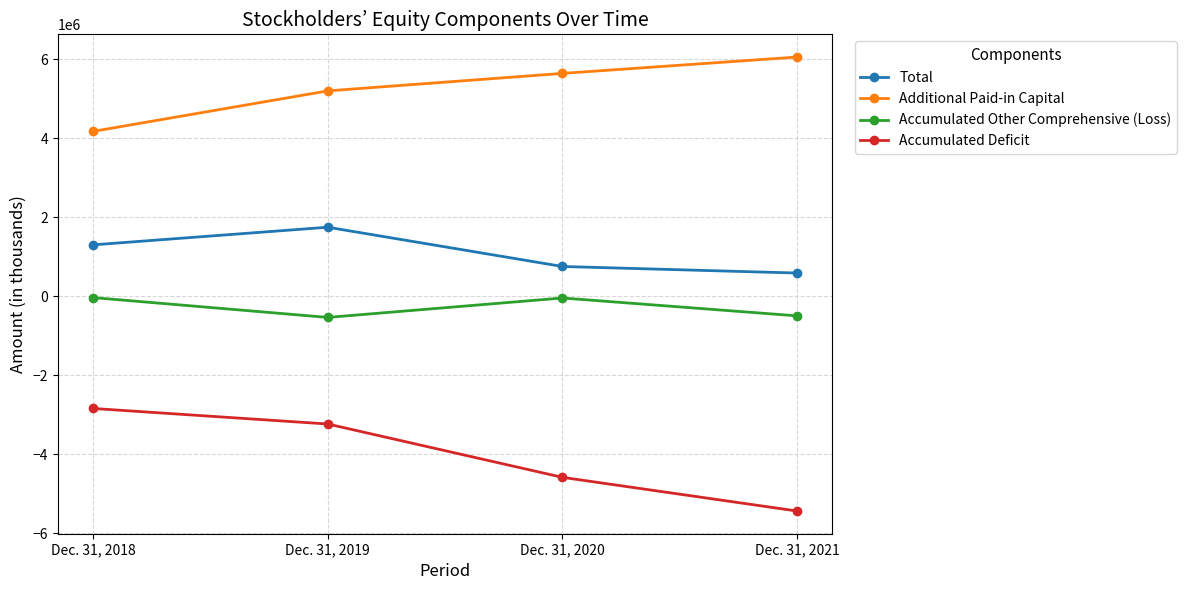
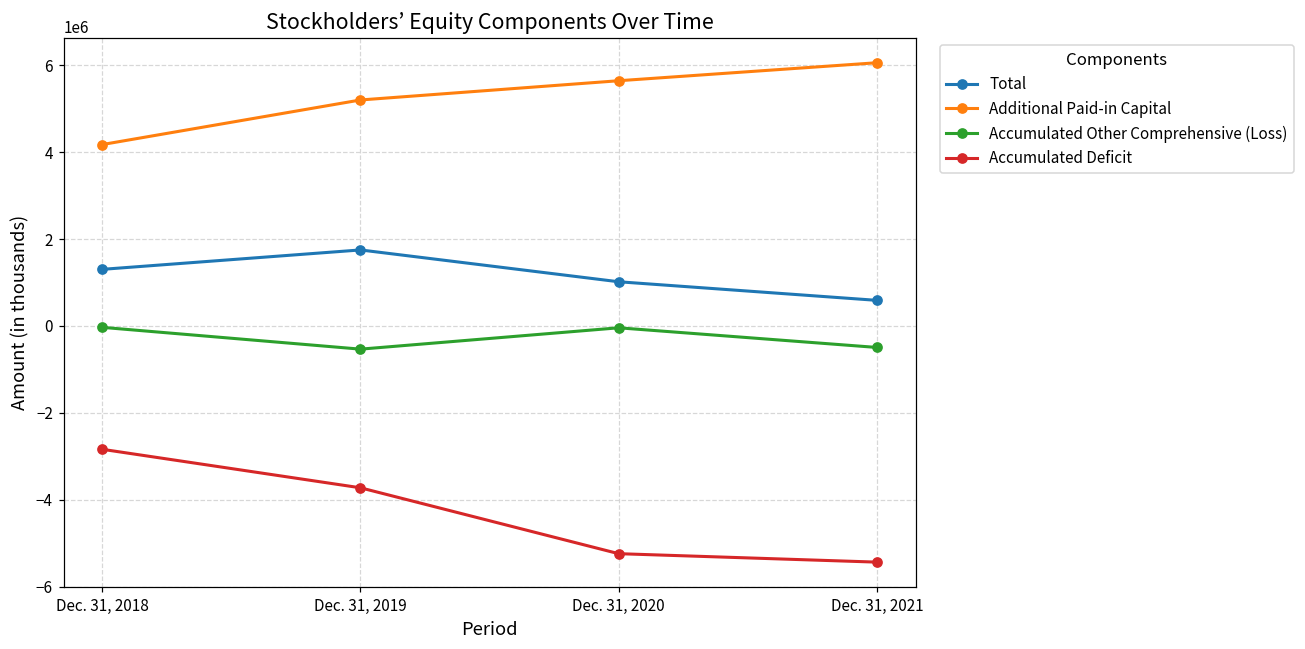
  {
    "Total": {
      "Dec. 31, 2018": 1300000,
      "Dec. 31, 2019": 1700000,
-     "Dec. 31, 2020": 800000,
+     "Dec. 31, 2020": 1000000,
      "Dec. 31, 2021": 600000
    },
    "Additional Paid-in Capital": {
      "Dec. 31, 2018": 4200000,
      "Dec. 31, 2019": 5200000,
      "Dec. 31, 2020": 5600000,
      "Dec. 31, 2021": 6100000
    },
    "Accumulated Other Comprehensive (Loss)": {
      "Dec. 31, 2018": 0,
      "Dec. 31, 2019": -500000,
      "Dec. 31, 2020": 0,
      "Dec. 31, 2021": -500000
    },
    "Accumulated Deficit": {
      "Dec. 31, 2018": -2800000,
-     "Dec. 31, 2019": -3200000,
-     "Dec. 31, 2020": -4600000,
+     "Dec. 31, 2019": -3700000,
+     "Dec. 31, 2020": -5200000,
      "Dec. 31, 2021": -5400000
    }
  }
